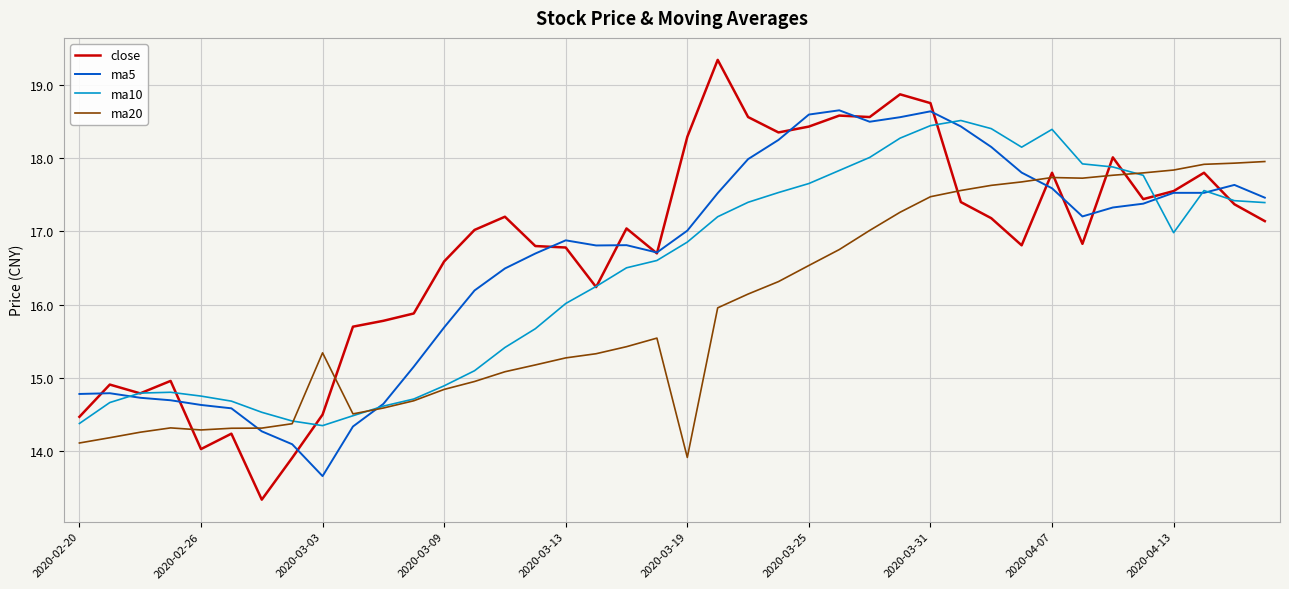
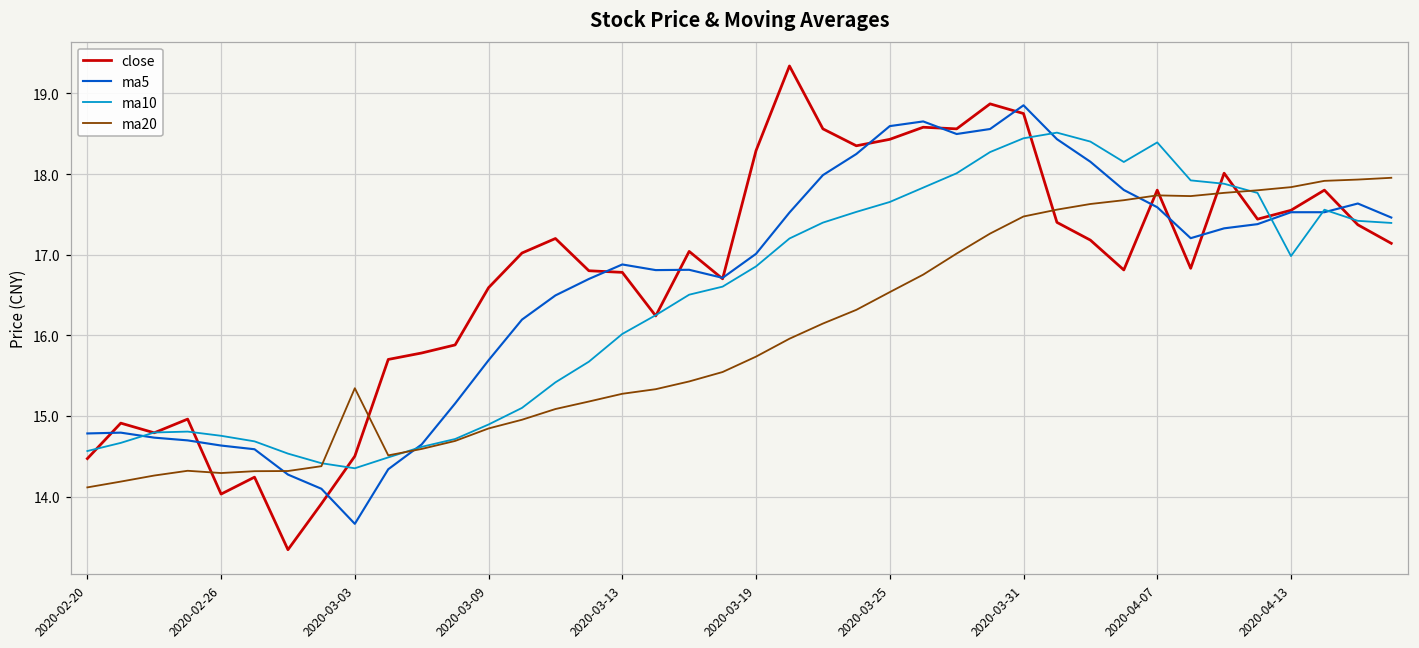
  {
    "close": {
      "2020-02-20": 14.5,
      "2020-02-26": 14.0,
      "2020-03-03": 14.5,
      "2020-03-09": 16.6,
      "2020-03-13": 16.8,
      "2020-03-19": 18.3,
      "2020-03-25": 18.4,
      "2020-03-31": 18.8,
      "2020-04-07": 17.8
    },
    "ma5": {
      "2020-02-20": 14.8,
      "2020-02-26": 14.6,
      "2020-03-03": 13.7,
      "2020-03-09": 15.7,
      "2020-03-13": 16.9,
      "2020-03-19": 17.0,
      "2020-03-25": 18.6,
-     "2020-03-31": 18.6,
+     "2020-03-31": 18.9,
      "2020-04-07": 17.6
    },
    "ma10": {
-     "2020-02-20": 14.4,
+     "2020-02-20": 14.6,
      "2020-02-26": 14.8,
      "2020-03-03": 14.4,
      "2020-03-09": 14.9,
      "2020-03-13": 16.0,
      "2020-03-19": 16.9,
      "2020-03-25": 17.7,
      "2020-03-31": 18.4,
      "2020-04-07": 18.4,
      "2020-04-13": 17.0
    },
    "ma20": {
      "2020-02-20": 14.1,
      "2020-02-26": 14.3,
      "2020-03-03": 15.3,
      "2020-03-09": 14.8,
      "2020-03-13": 15.3,
-     "2020-03-19": 13.9,
+     "2020-03-19": 15.7,
      "2020-03-25": 16.5,
      "2020-03-31": 17.5,
      "2020-04-07": 17.7,
      "2020-04-13": 17.8
    }
  }
